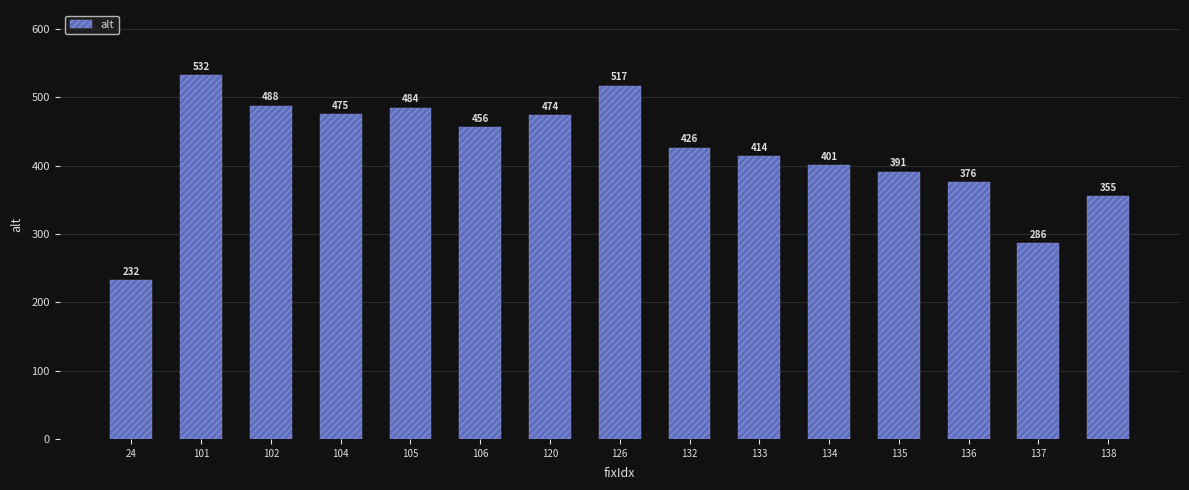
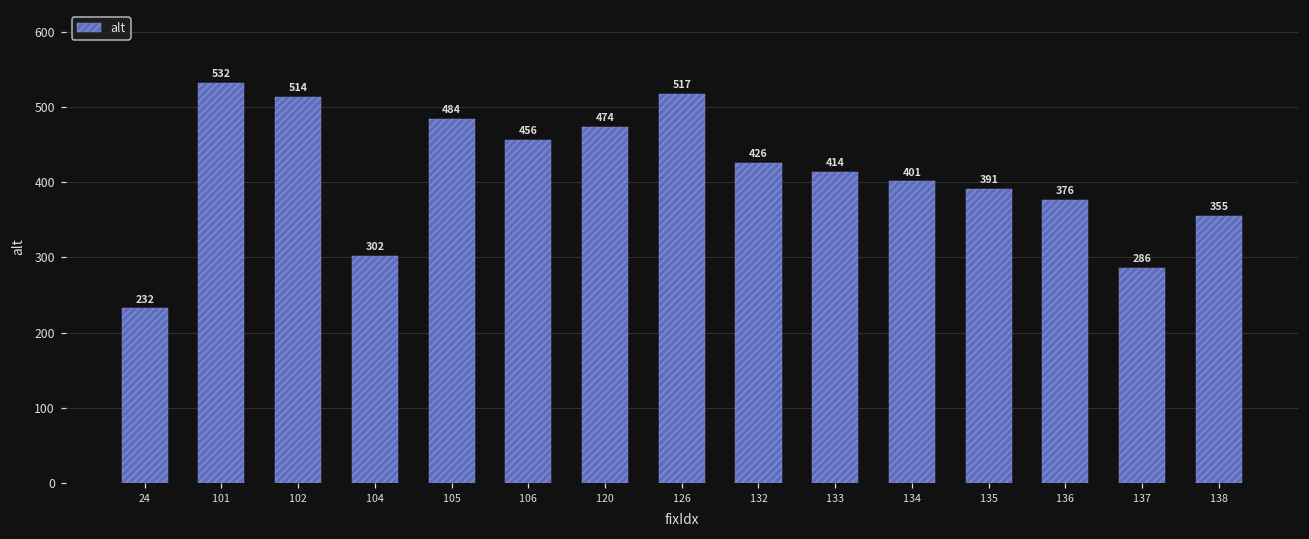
  {
    "24": 232,
    "101": 532,
-   "102": 488,
-   "104": 475,
+   "102": 514,
+   "104": 302,
    "105": 484,
    "106": 456,
    "120": 474,
    "126": 517,
    "132": 426,
    "133": 414,
    "134": 401,
    "135": 391,
    "136": 376,
    "137": 286,
    "138": 355
  }
